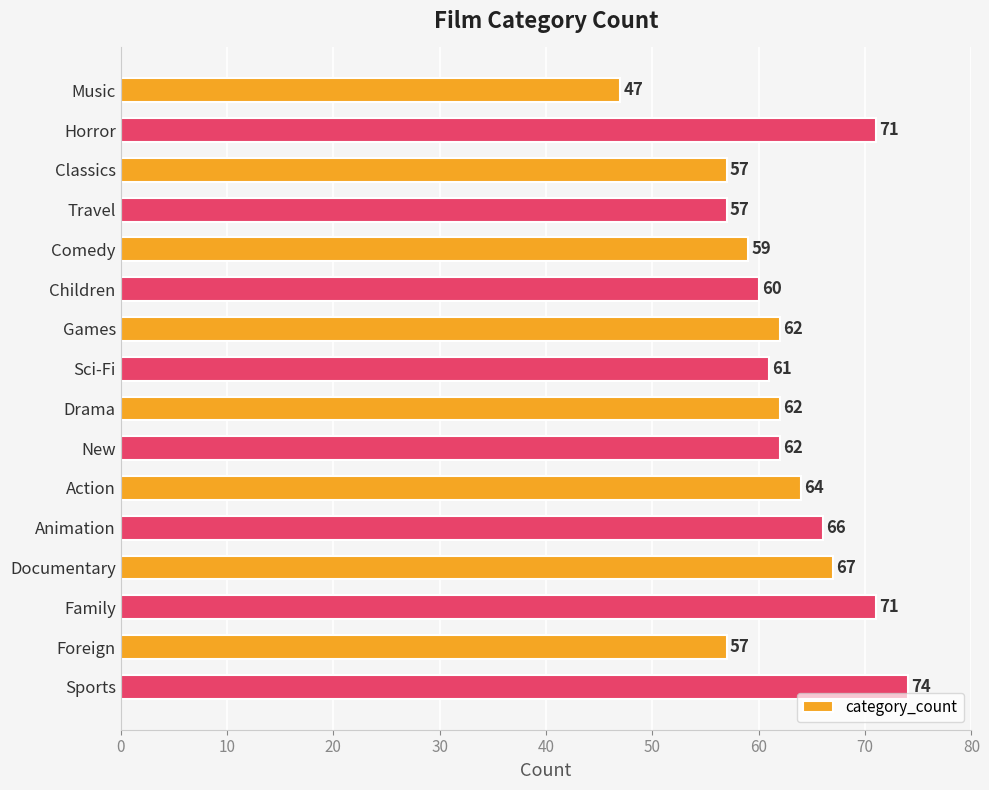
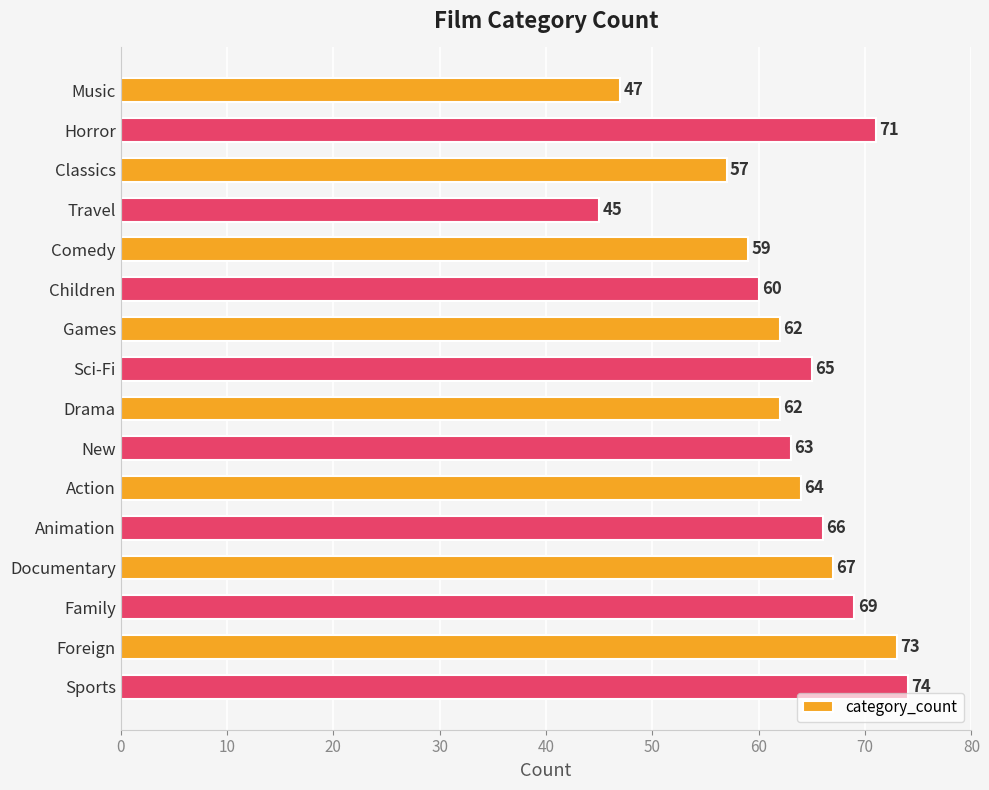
  {
    "Music": 47,
    "Horror": 71,
    "Classics": 57,
-   "Travel": 57,
+   "Travel": 45,
    "Comedy": 59,
    "Children": 60,
    "Games": 62,
-   "Sci-Fi": 61,
+   "Sci-Fi": 65,
    "Drama": 62,
-   "New": 62,
+   "New": 63,
    "Action": 64,
    "Animation": 66,
    "Documentary": 67,
-   "Family": 71,
-   "Foreign": 57
+   "Family": 69,
+   "Foreign": 73
  }
